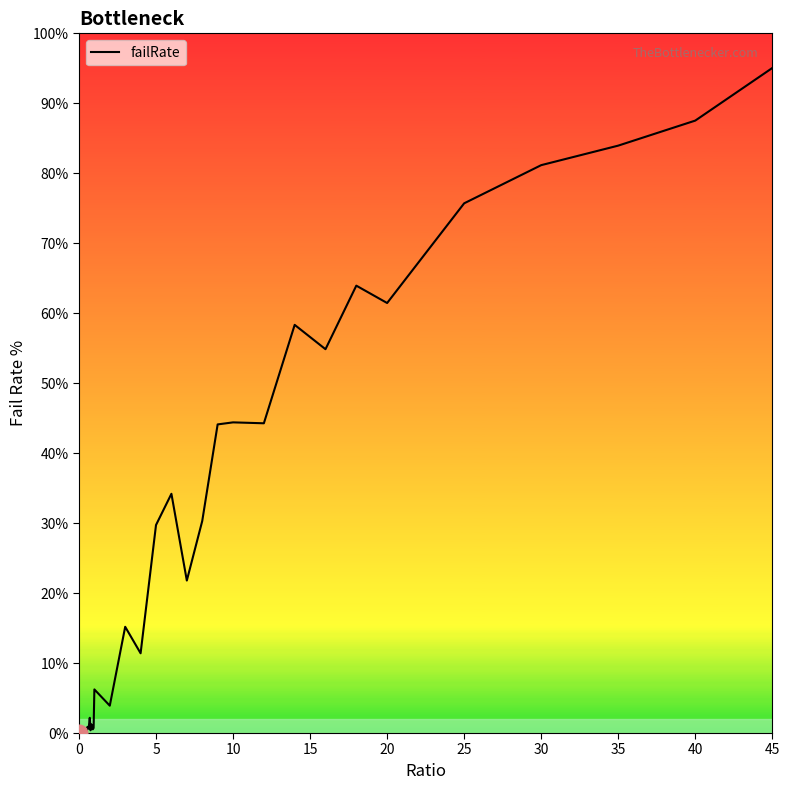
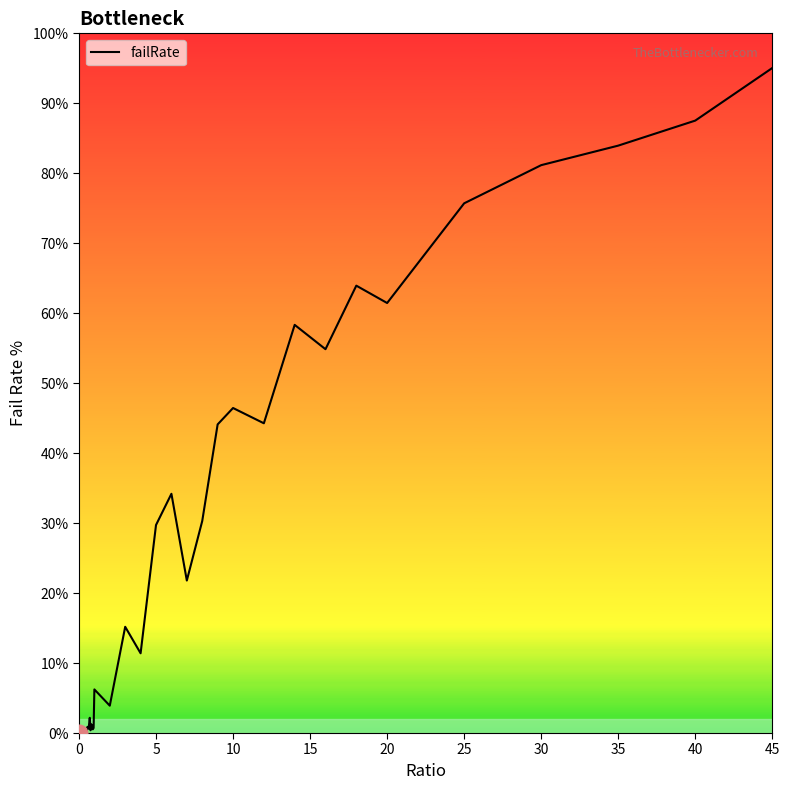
  {
    "failRate": {
      "5": "30%",
-     "10": "44%",
+     "10": "46%",
      "20": "61%",
      "25": "76%",
      "30": "81%",
      "35": "84%",
      "40": "88%",
      "45": "95%"
    }
  }
